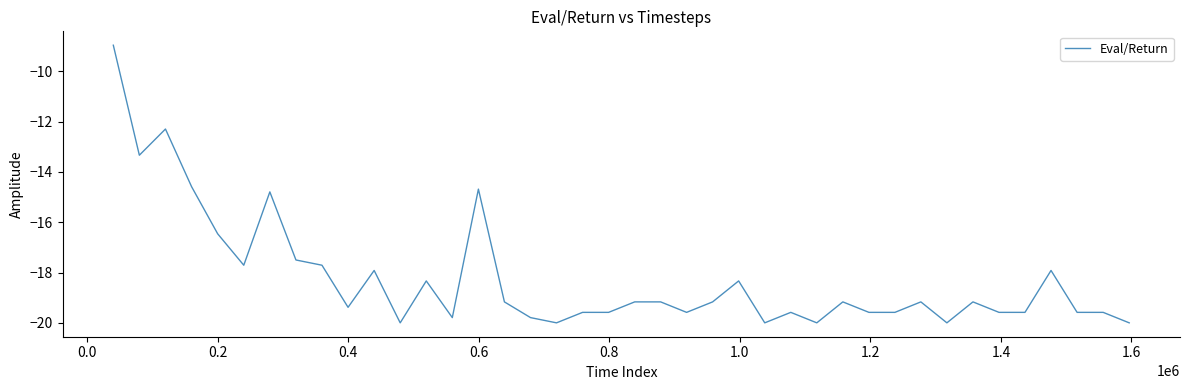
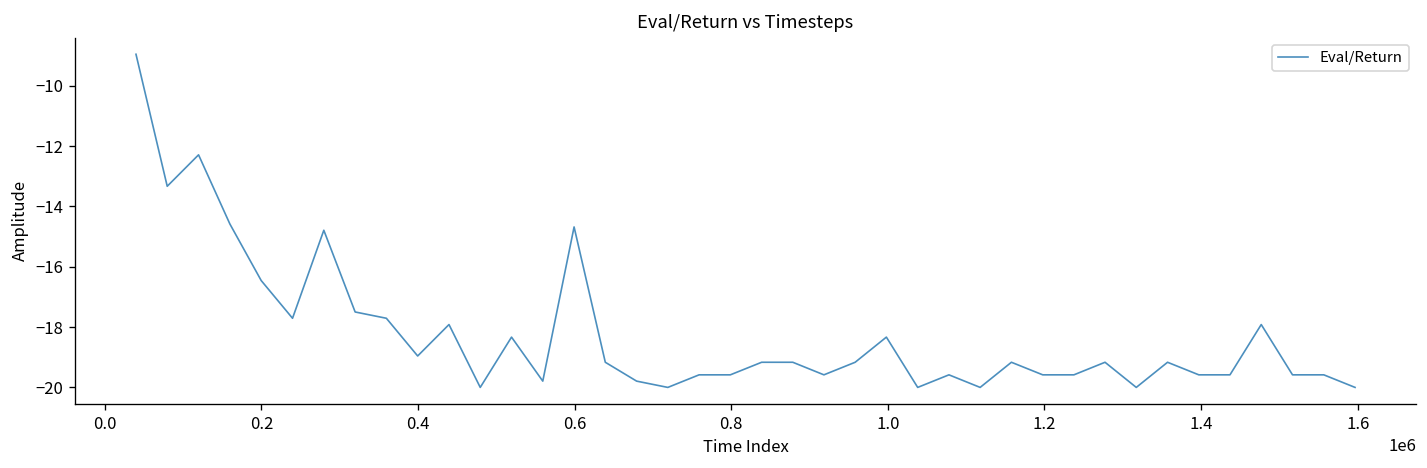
  {
    "0.2": -16.5,
-   "0.4": -19.4,
+   "0.4": -19.0,
    "0.6": -14.7
  }
